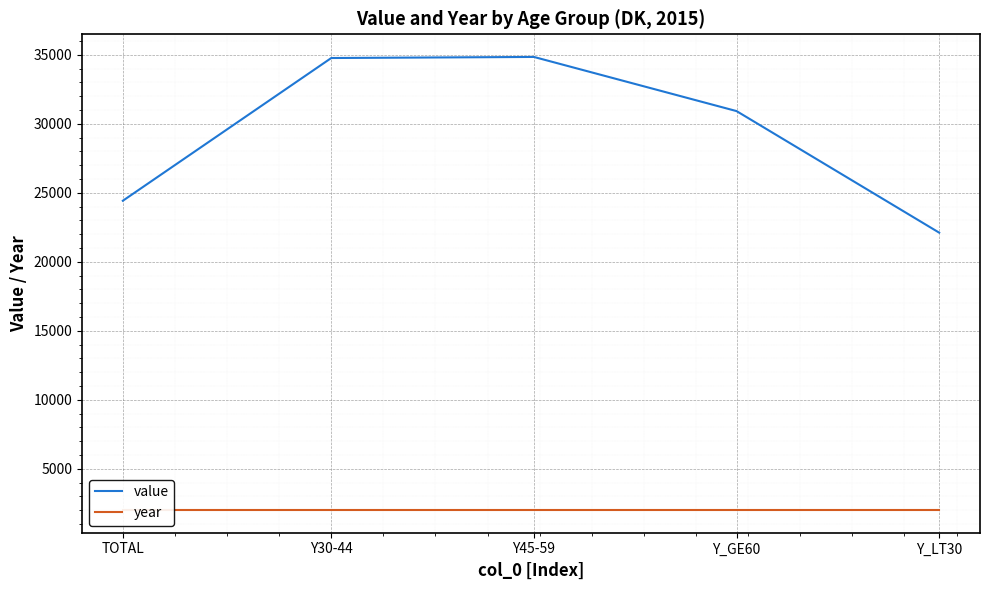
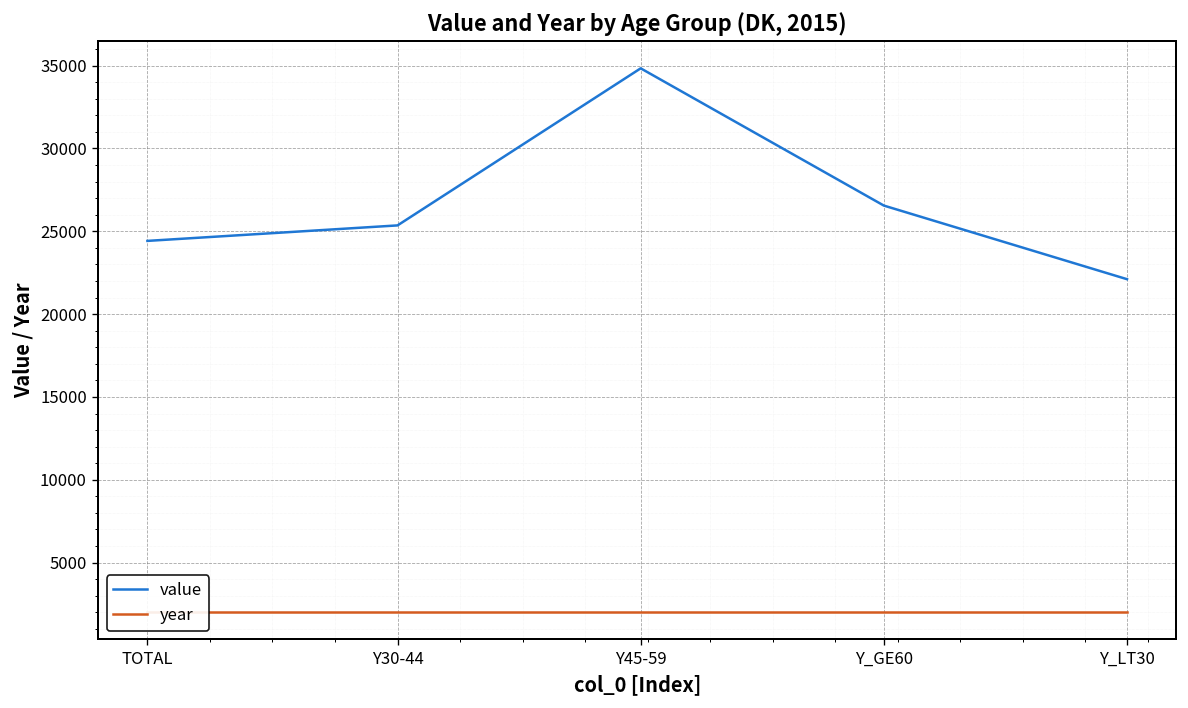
  {
    "value": {
      "TOTAL": 24400,
-     "Y30-44": 34800,
+     "Y30-44": 25400,
      "Y45-59": 34800,
-     "Y_GE60": 30900,
+     "Y_GE60": 26600,
      "Y_LT30": 22100
    },
    "year": {
      "Y30-44": 2000,
      "Y45-59": 2000,
      "Y_GE60": 2000,
      "Y_LT30": 2000
    }
  }
